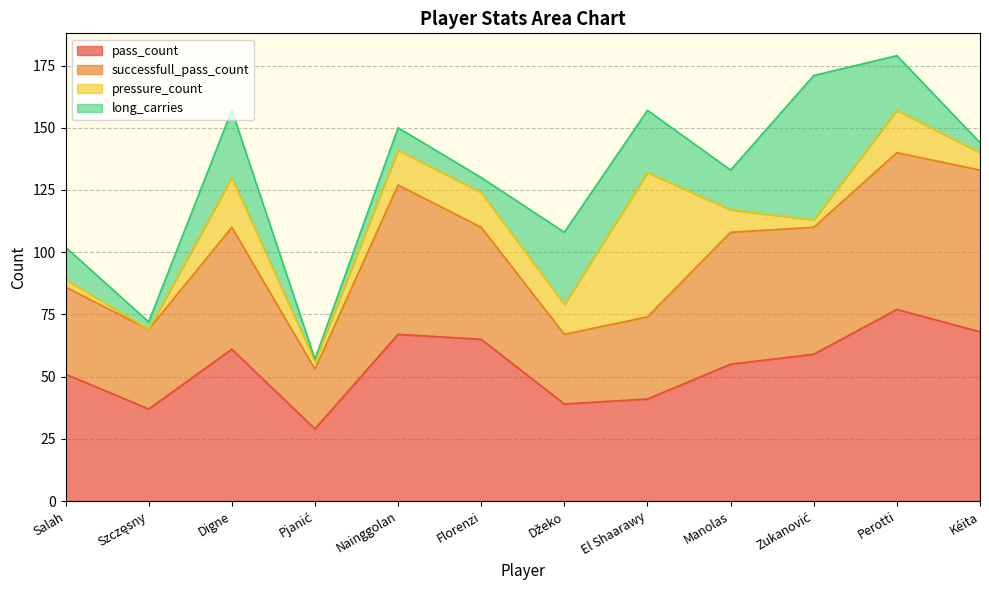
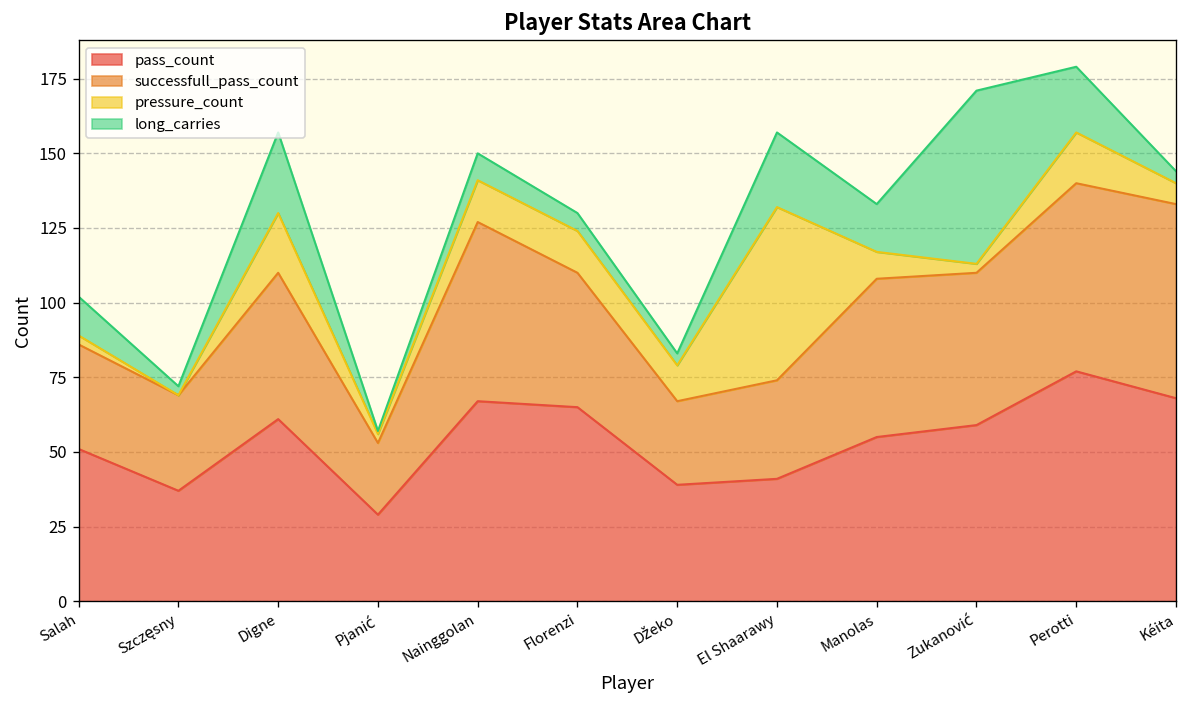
  {
    "pressure_count": {
      "Salah": 3,
      "Digne": 20,
      "Nainggolan": 14,
      "Florenzi": 14,
      "Džeko": 12,
      "El Shaarawy": 58,
      "Manolas": 9,
      "Zukanović": 3,
      "Perotti": 17,
      "Kéita": 7
    },
    "long_carries": {
      "Salah": 13,
      "Szczęsny": 3,
      "Nainggolan": 9,
      "Florenzi": 6,
-     "Džeko": 29,
+     "Džeko": 4,
      "El Shaarawy": 25,
      "Manolas": 16,
      "Zukanović": 58,
      "Perotti": 22,
      "Kéita": 4
    }
  }
